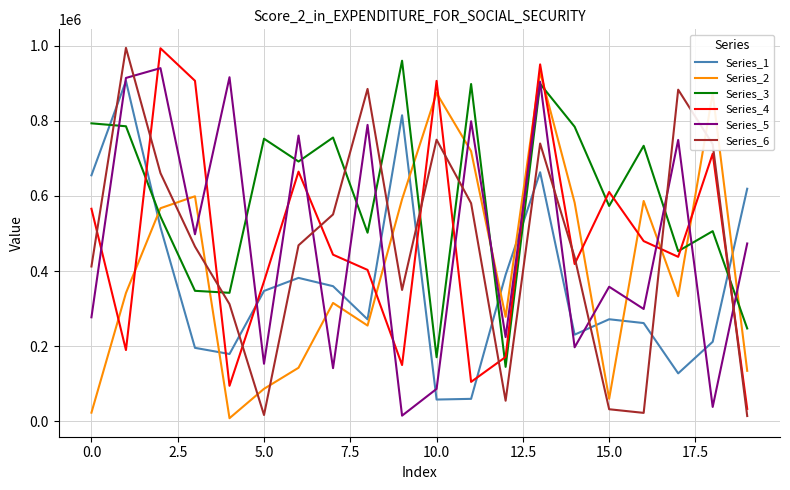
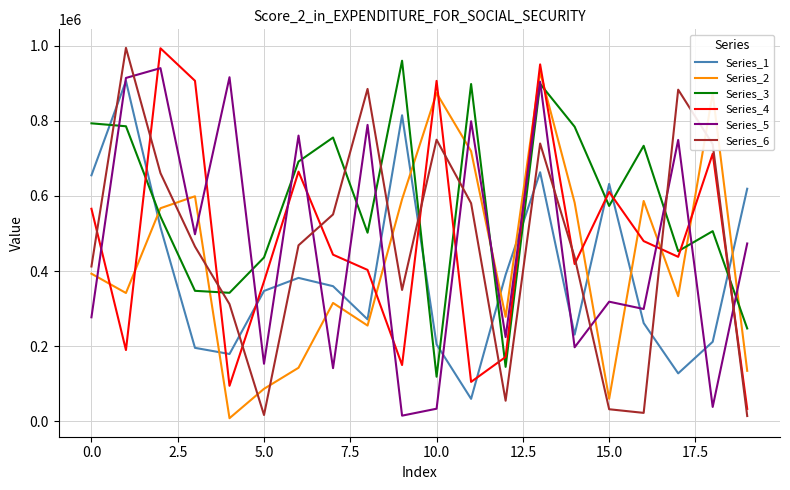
  {
    "Series_1": {
      "0.0": 650000,
      "5.0": 350000,
-     "10.0": 60000,
-     "15.0": 270000
+     "10.0": 200000,
+     "15.0": 630000
    },
    "Series_2": {
-     "0.0": 20000,
+     "0.0": 390000,
      "5.0": 90000,
      "10.0": 870000,
      "15.0": 60000
    },
    "Series_3": {
      "0.0": 790000,
-     "5.0": 750000,
-     "10.0": 170000,
+     "5.0": 440000,
+     "10.0": 120000,
      "15.0": 570000
    },
    "Series_4": {
      "0.0": 570000,
      "5.0": 370000,
      "10.0": 910000,
      "15.0": 610000
    },
    "Series_5": {
      "0.0": 280000,
      "5.0": 150000,
-     "10.0": 90000,
-     "15.0": 360000
+     "10.0": 30000,
+     "15.0": 320000
    },
    "Series_6": {
      "0.0": 410000,
      "5.0": 20000,
      "10.0": 750000,
      "15.0": 30000
    }
  }
